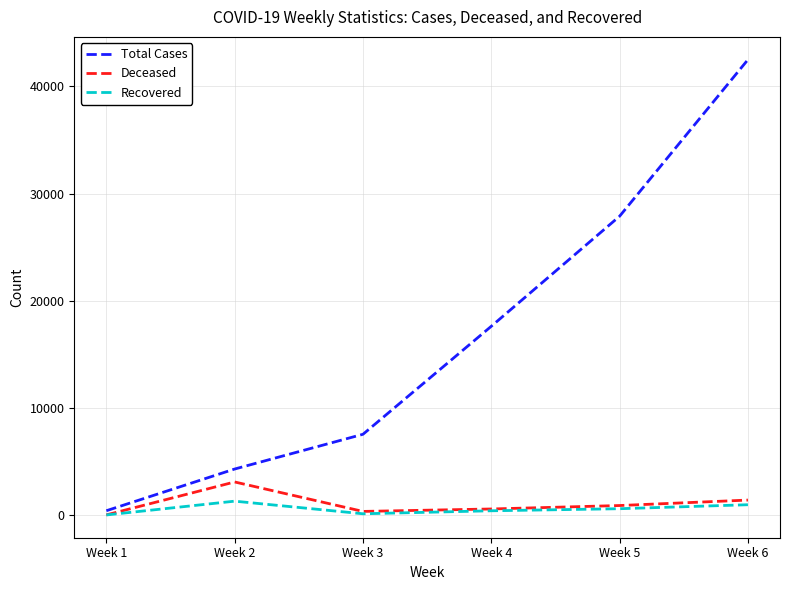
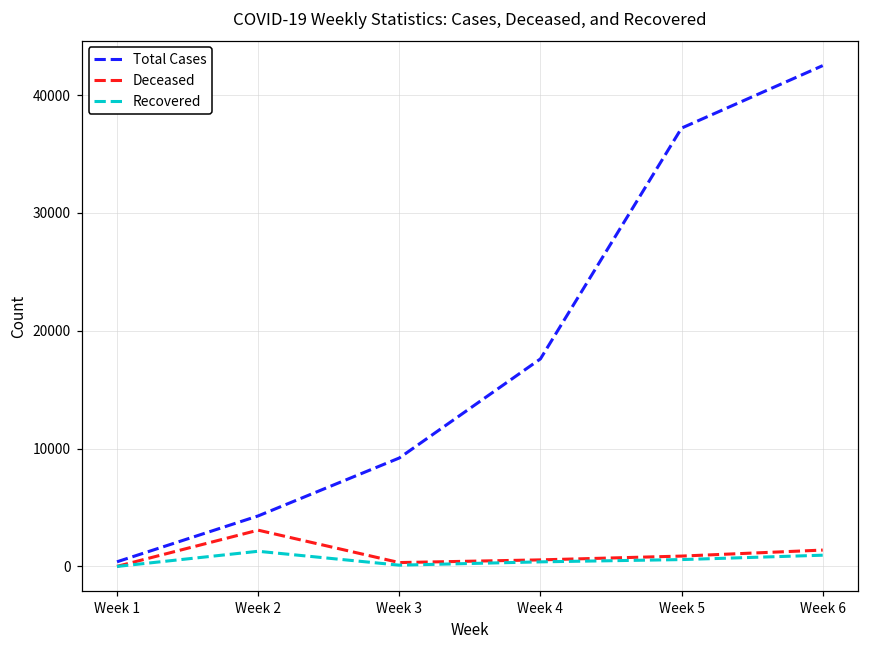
  {
    "Total Cases": {
      "Week 1": 400,
      "Week 2": 4300,
-     "Week 3": 7500,
+     "Week 3": 9200,
      "Week 4": 17600,
-     "Week 5": 27900,
+     "Week 5": 37200,
      "Week 6": 42500
    },
    "Deceased": {
      "Week 2": 3100,
      "Week 5": 900,
      "Week 6": 1400
    },
    "Recovered": {
      "Week 2": 1300,
      "Week 5": 600,
      "Week 6": 1000
    }
  }
